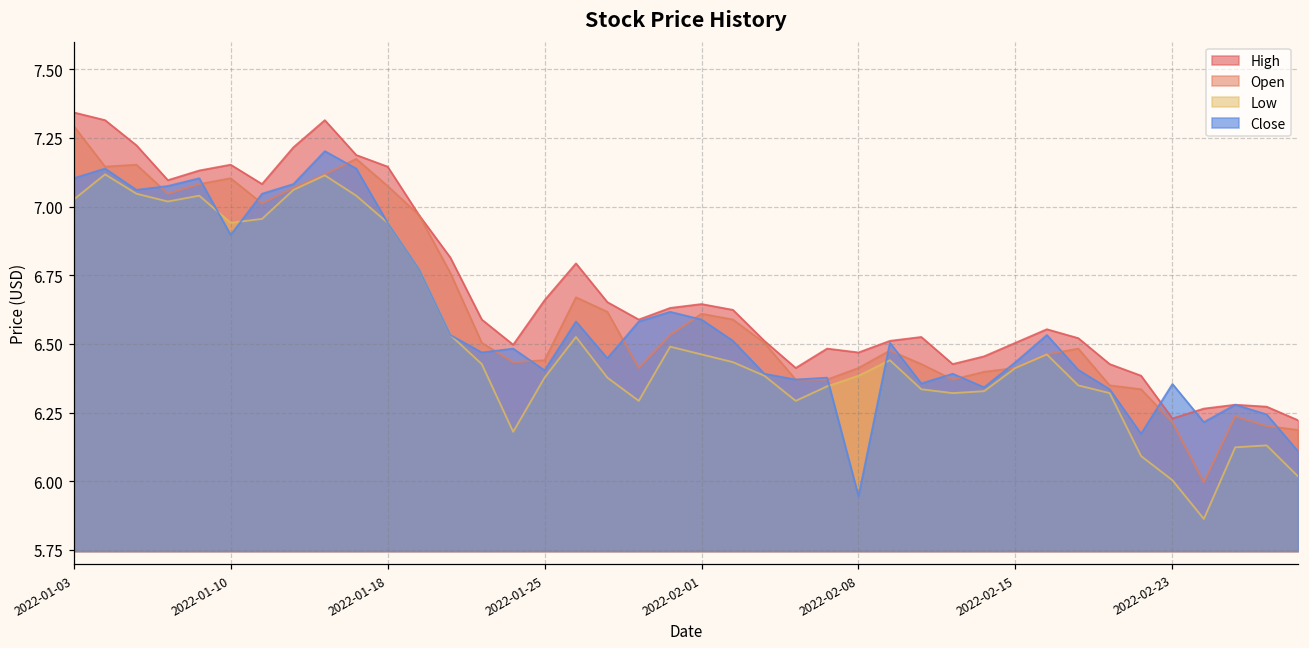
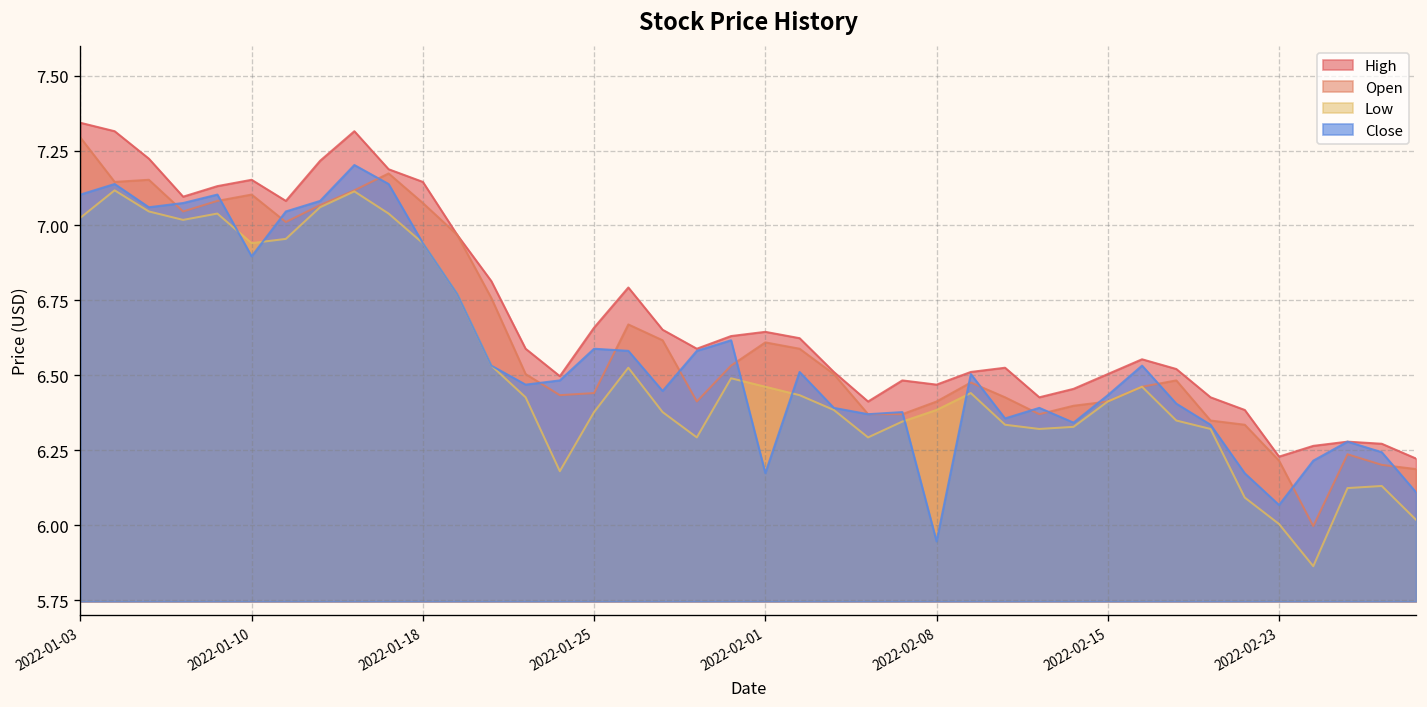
  {
    "Close": {
      "2022-01-03": 7.10,
      "2022-01-10": 6.90,
-     "2022-01-25": 6.40,
-     "2022-02-01": 6.59,
+     "2022-01-25": 6.59,
+     "2022-02-01": 6.17,
      "2022-02-08": 5.95,
      "2022-02-15": 6.43,
-     "2022-02-23": 6.35
+     "2022-02-23": 6.07
    }
  }
